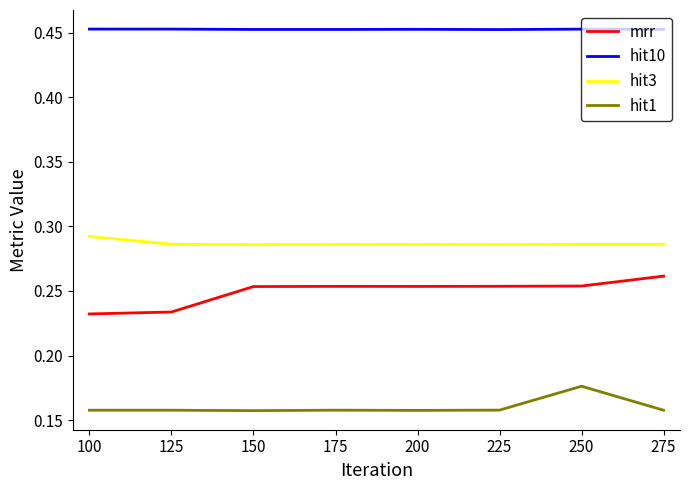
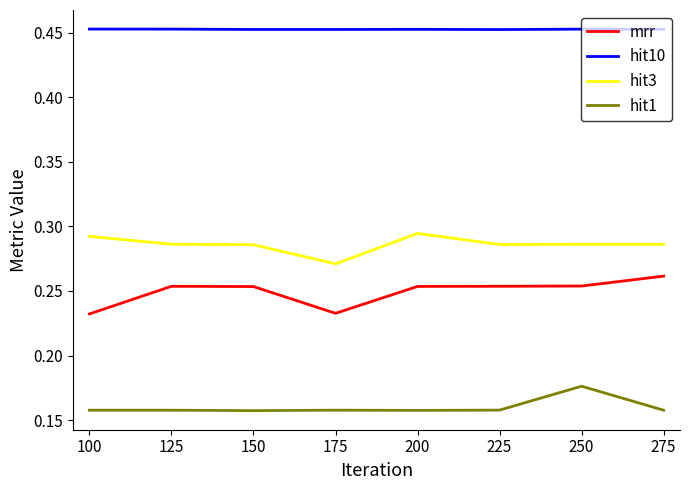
  {
    "mrr": {
      "100": 0.232,
-     "125": 0.234,
+     "125": 0.254,
      "150": 0.253,
-     "175": 0.254,
+     "175": 0.233,
      "200": 0.254,
      "225": 0.254,
      "250": 0.254,
      "275": 0.261
    },
    "hit10": {
      "100": 0.453,
      "125": 0.453,
      "150": 0.452,
      "175": 0.452,
      "200": 0.453,
      "225": 0.452
    },
    "hit3": {
      "100": 0.292,
      "125": 0.286,
      "150": 0.286,
-     "175": 0.286,
-     "200": 0.286,
+     "175": 0.271,
+     "200": 0.295,
      "225": 0.286,
      "250": 0.286,
      "275": 0.286
    },
    "hit1": {
      "100": 0.158,
      "125": 0.158,
      "150": 0.157,
      "175": 0.158,
      "200": 0.158,
      "225": 0.158,
      "250": 0.176,
      "275": 0.158
    }
  }
